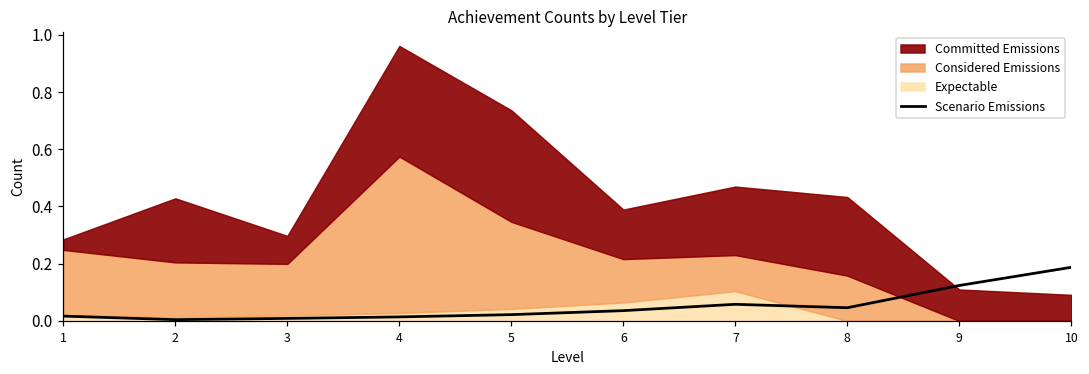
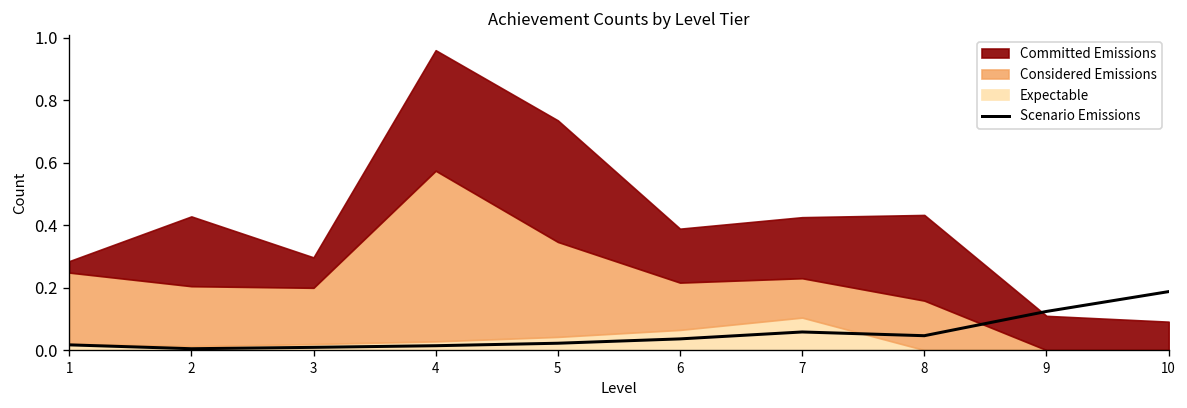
  {
    "Scenario Emissions": {
      "3": 0.01,
      "4": 0.01,
      "5": 0.02,
      "6": 0.04,
      "7": 0.06,
      "8": 0.05,
      "9": 0.12,
      "10": 0.19
    },
    "Expectable": {
      "3": 0.02,
      "4": 0.03,
      "5": 0.04,
      "6": 0.06,
      "7": 0.10,
      "8": 0.00
    },
    "Considered Emissions": {
      "1": 0.23,
      "2": 0.19,
      "3": 0.18,
      "4": 0.55,
      "5": 0.30,
      "6": 0.15,
      "7": 0.13,
      "8": 0.16
    },
    "Committed Emissions": {
      "1": 0.04,
      "2": 0.22,
      "3": 0.10,
      "4": 0.39,
      "5": 0.39,
      "6": 0.17,
-     "7": 0.24,
+     "7": 0.20,
      "8": 0.27,
      "9": 0.11,
      "10": 0.09
    }
  }
